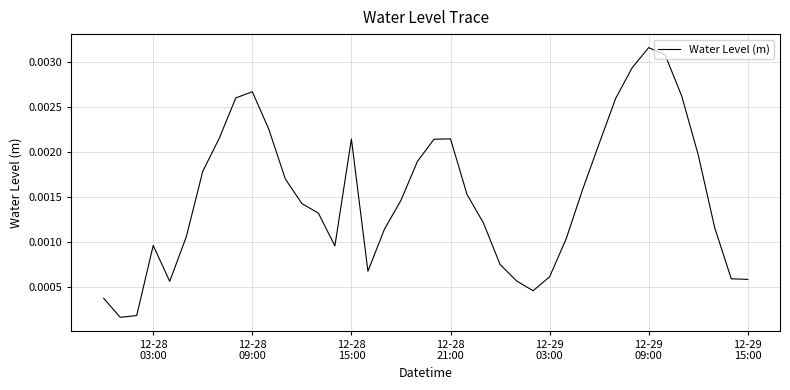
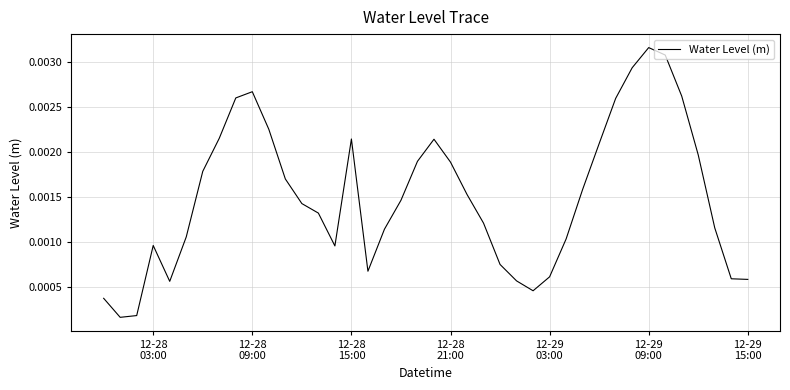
  {
    "12-28 03:00": 0.0010,
    "12-28 09:00": 0.0027,
    "12-28 15:00": 0.0021,
-   "12-28 21:00": 0.0021,
+   "12-28 21:00": 0.0019,
    "12-29 03:00": 0.0006,
    "12-29 09:00": 0.0032,
    "12-29 15:00": 0.0006
  }
